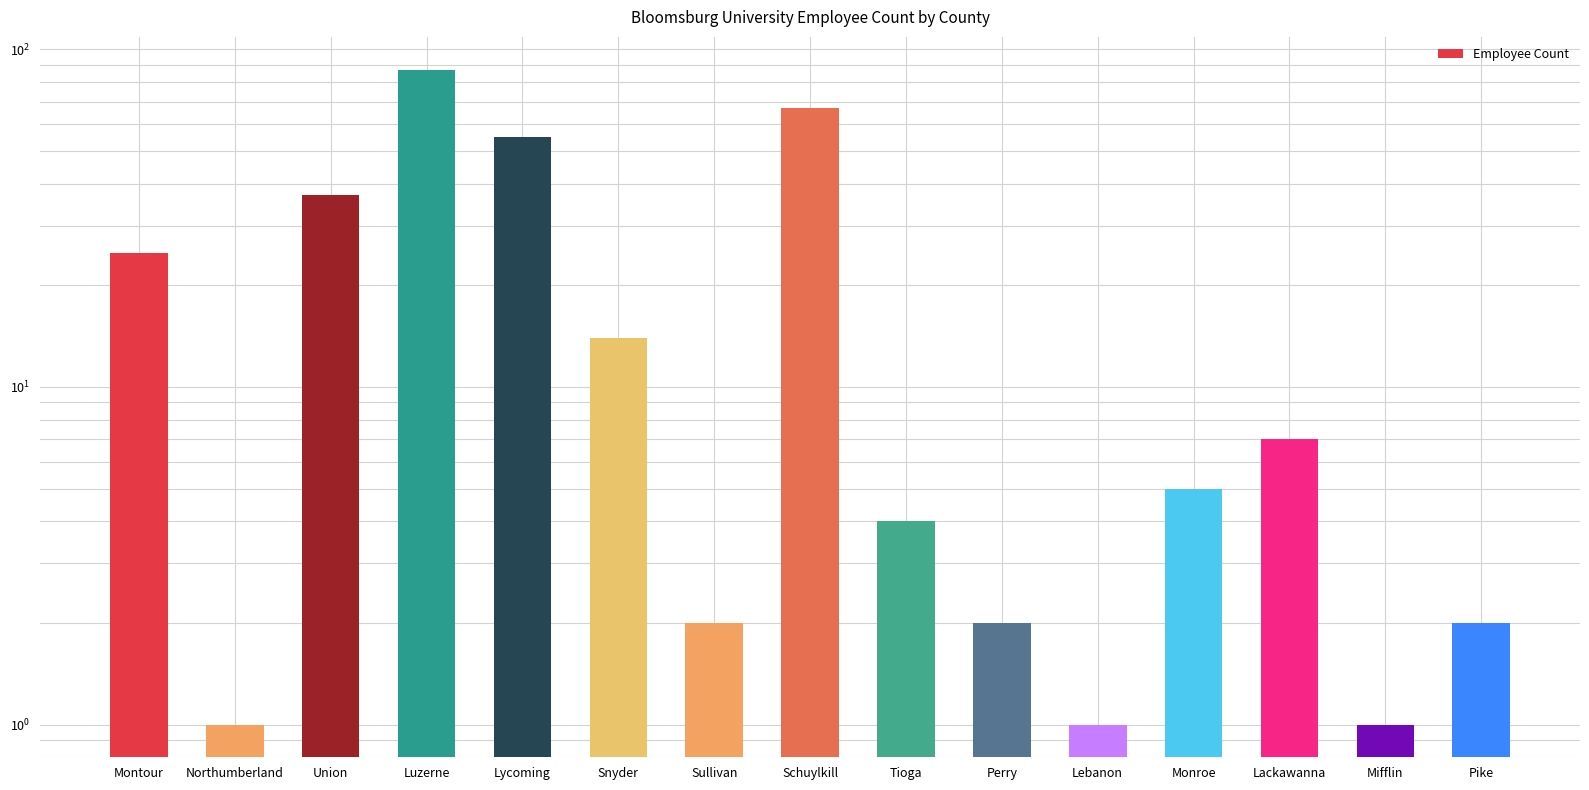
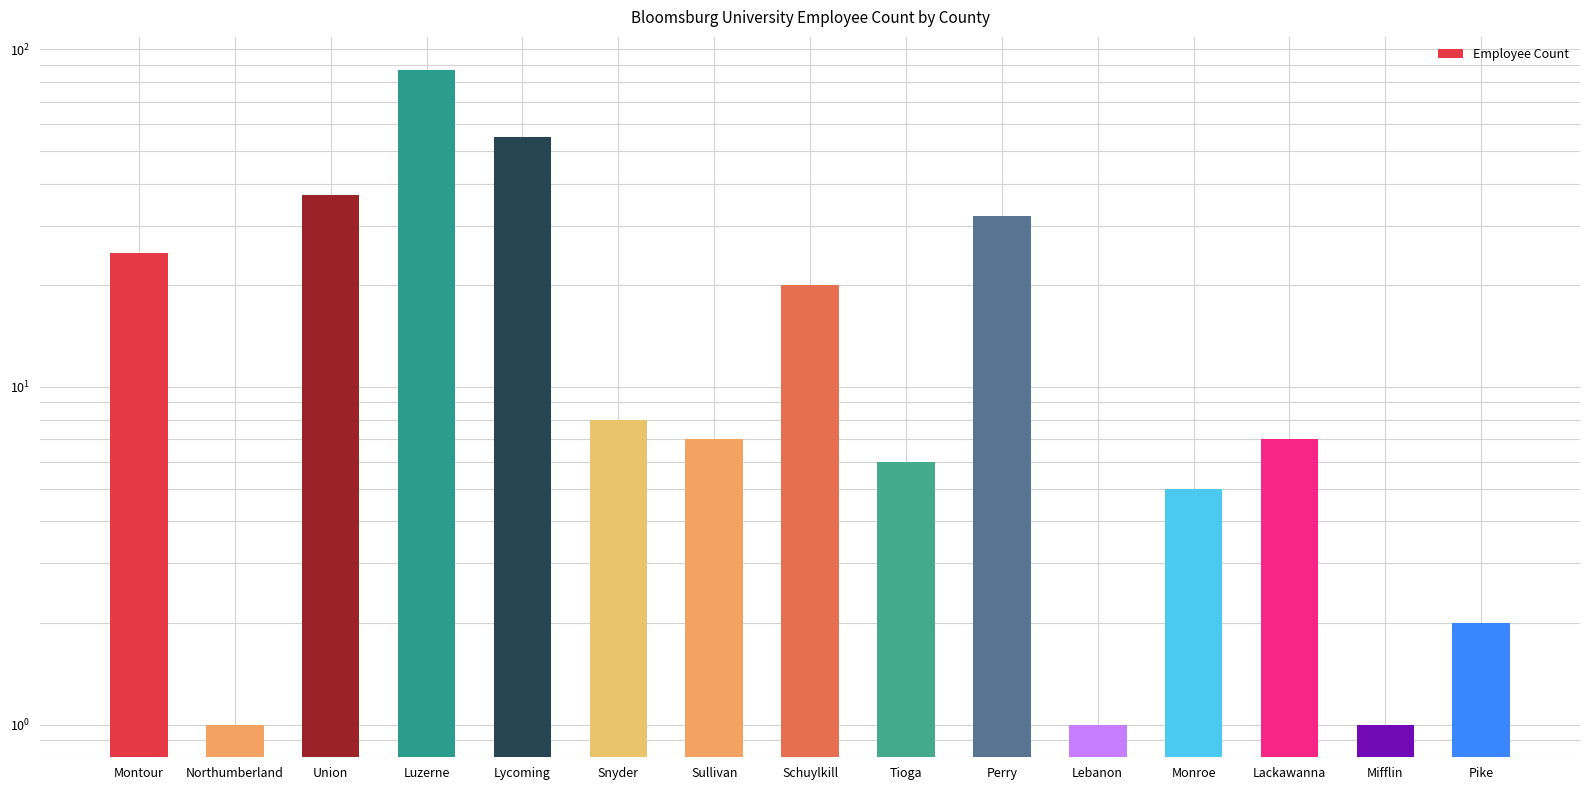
  {
    "Montour": 25,
    "Northumberland": 1,
    "Union": 37,
    "Luzerne": 87,
    "Lycoming": 55,
-   "Snyder": 14,
-   "Sullivan": 2,
-   "Schuylkill": 67,
-   "Tioga": 4,
-   "Perry": 2,
+   "Snyder": 8,
+   "Sullivan": 7,
+   "Schuylkill": 20,
+   "Tioga": 6,
+   "Perry": 32,
    "Lebanon": 1,
    "Monroe": 5,
    "Lackawanna": 7,
    "Mifflin": 1,
    "Pike": 2
  }
